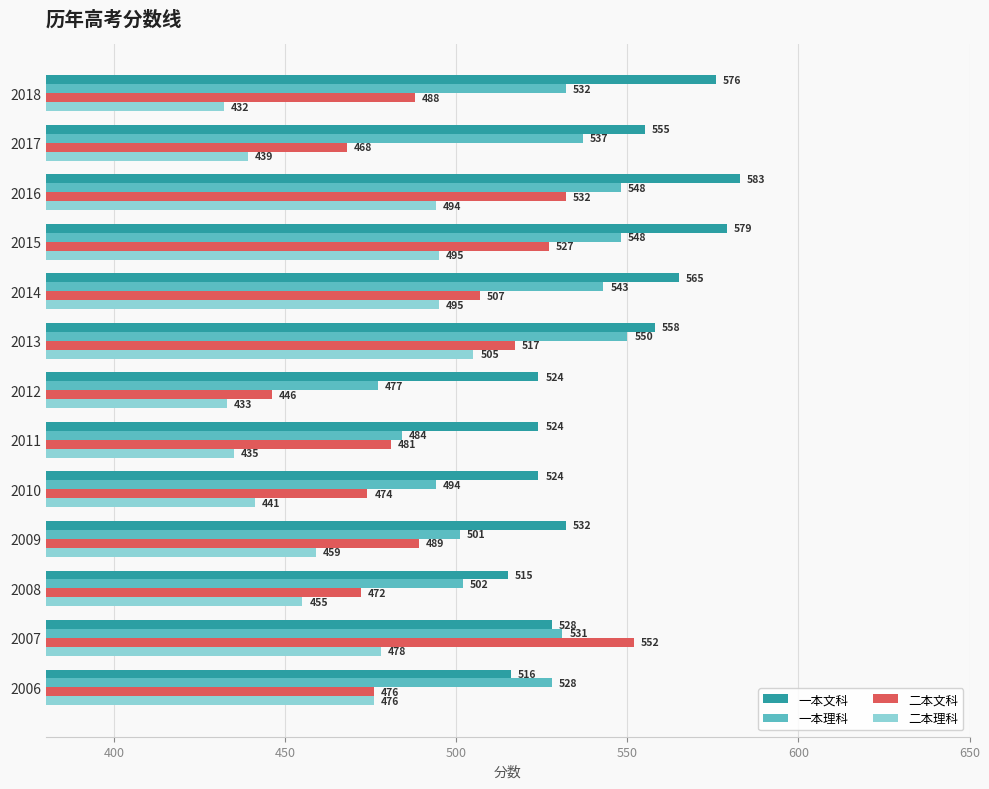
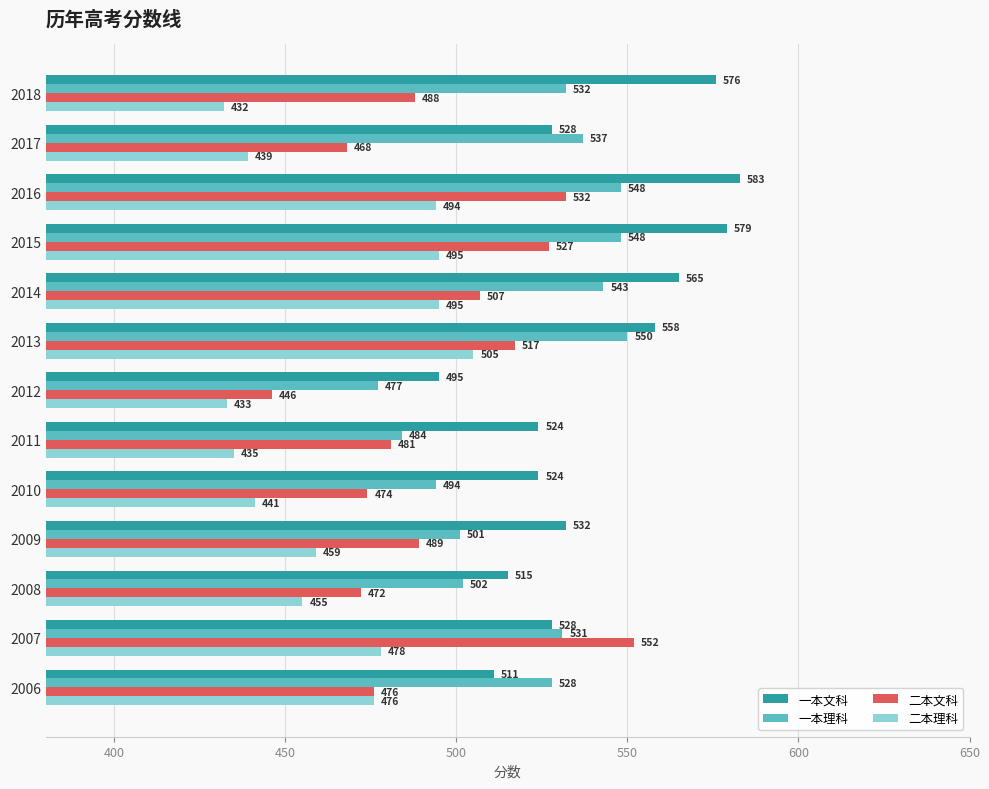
  {
    "一本文科": {
      "2018": 576,
-     "2017": 555,
+     "2017": 528,
      "2016": 583,
      "2015": 579,
      "2014": 565,
      "2013": 558,
-     "2012": 524,
+     "2012": 495,
      "2011": 524,
      "2010": 524,
      "2009": 532,
      "2008": 515,
      "2007": 528,
-     "2006": 516
+     "2006": 511
    },
    "二本文科": {
      "2018": 488,
      "2017": 468,
      "2016": 532,
      "2015": 527,
      "2014": 507,
      "2013": 517,
      "2012": 446,
      "2011": 481,
      "2010": 474,
      "2009": 489,
      "2008": 472,
      "2007": 552,
      "2006": 476
    }
  }
